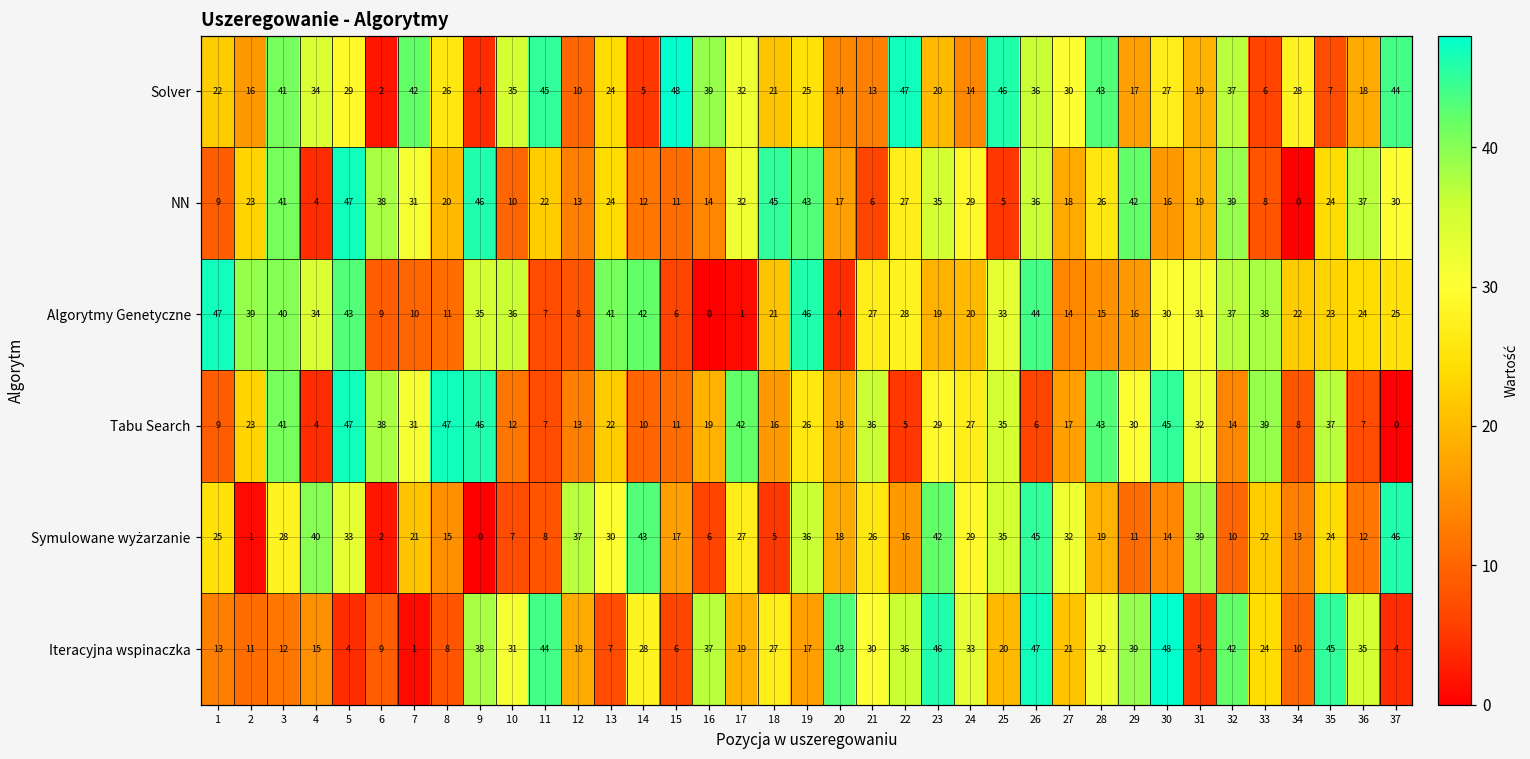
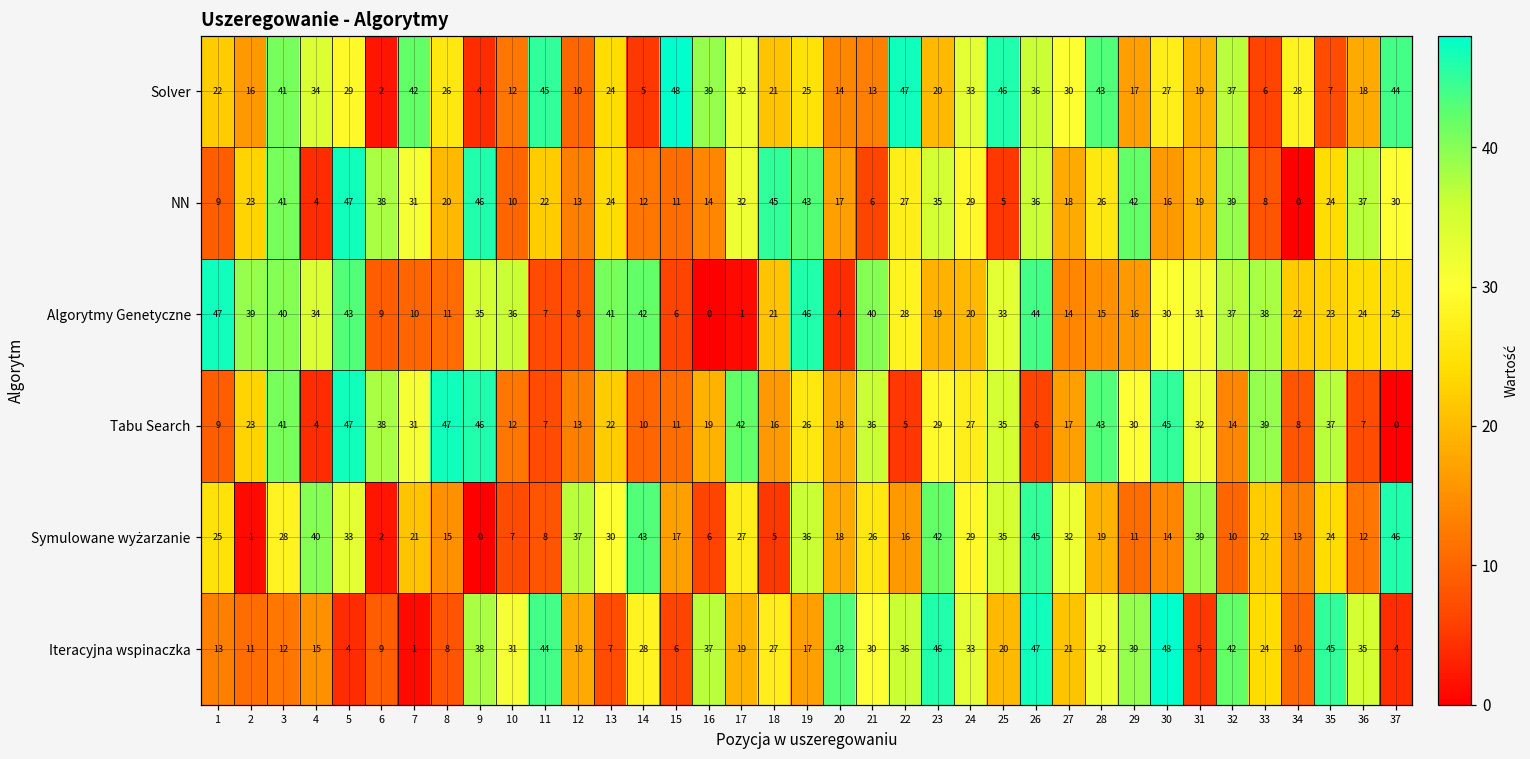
  {
    "Solver": {
      "1": 22,
      "2": 16,
      "3": 41,
      "4": 34,
      "5": 29,
      "6": 2,
      "7": 42,
      "8": 26,
      "9": 4,
-     "10": 35,
+     "10": 12,
      "11": 45,
      "12": 10,
      "13": 24,
      "14": 5,
      "15": 48,
      "16": 39,
      "17": 32,
      "18": 21,
      "19": 25,
      "20": 14,
      "21": 13,
      "22": 47,
      "23": 20,
-     "24": 14,
+     "24": 33,
      "25": 46,
      "26": 36,
      "27": 30,
      "28": 43,
      "29": 17,
      "30": 27,
      "31": 19,
      "32": 37,
      "33": 6,
      "34": 28,
      "35": 7,
      "36": 18,
      "37": 44
    },
    "Algorytmy Genetyczne": {
      "1": 47,
      "2": 39,
      "3": 40,
      "4": 34,
      "5": 43,
      "6": 9,
      "7": 10,
      "8": 11,
      "9": 35,
      "10": 36,
      "11": 7,
      "12": 8,
      "13": 41,
      "14": 42,
      "15": 6,
      "16": 0,
      "17": 1,
      "18": 21,
      "19": 46,
      "20": 4,
-     "21": 27,
+     "21": 40,
      "22": 28,
      "23": 19,
      "24": 20,
      "25": 33,
      "26": 44,
      "27": 14,
      "28": 15,
      "29": 16,
      "30": 30,
      "31": 31,
      "32": 37,
      "33": 38,
      "34": 22,
      "35": 23,
      "36": 24,
      "37": 25
    }
  }
